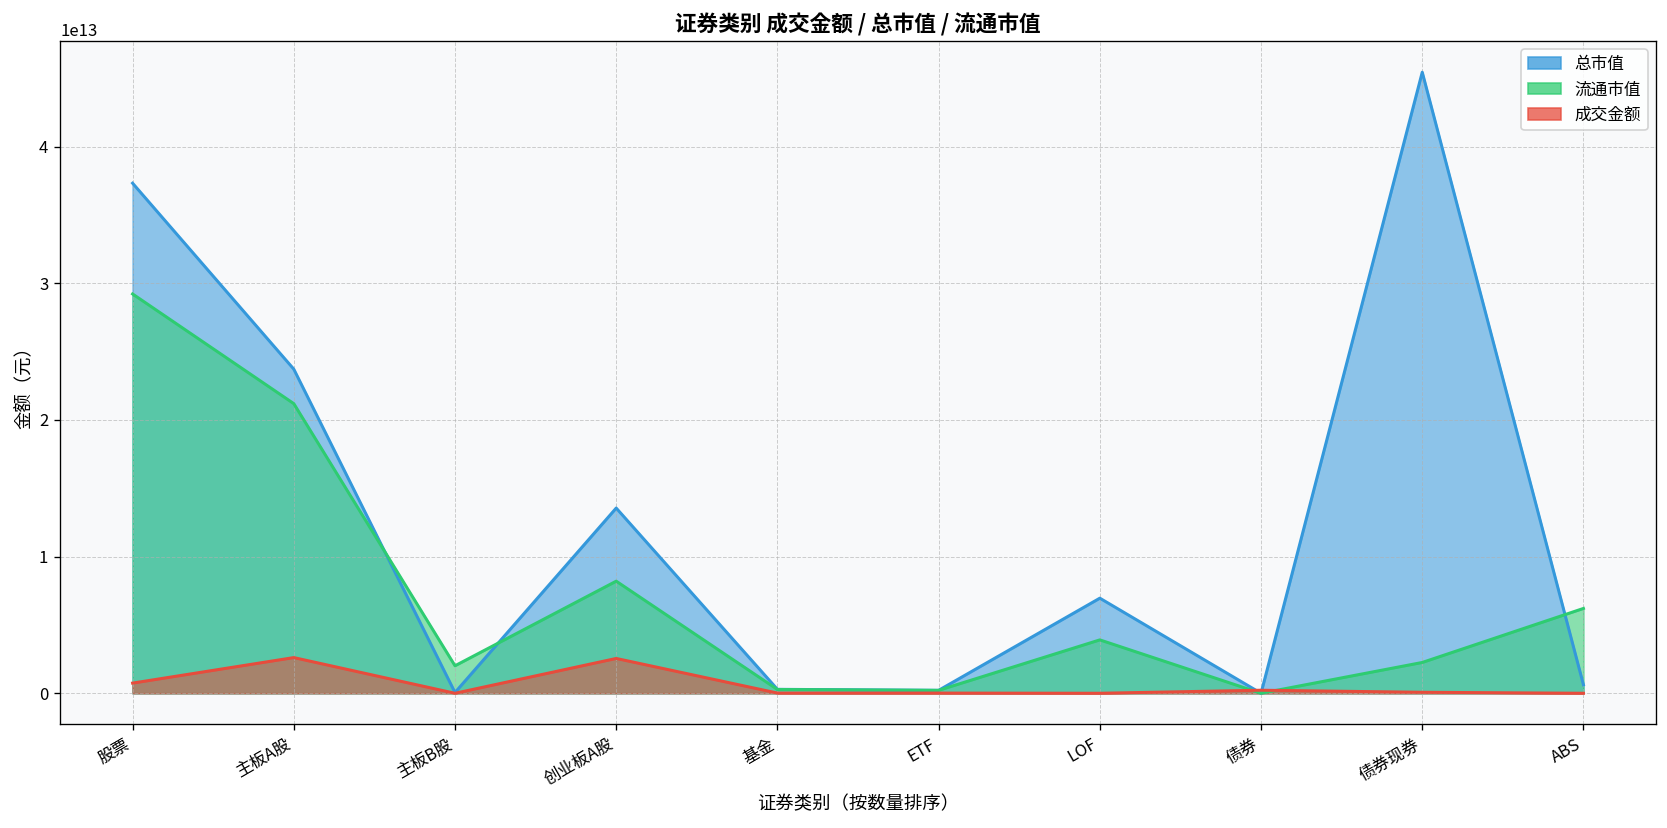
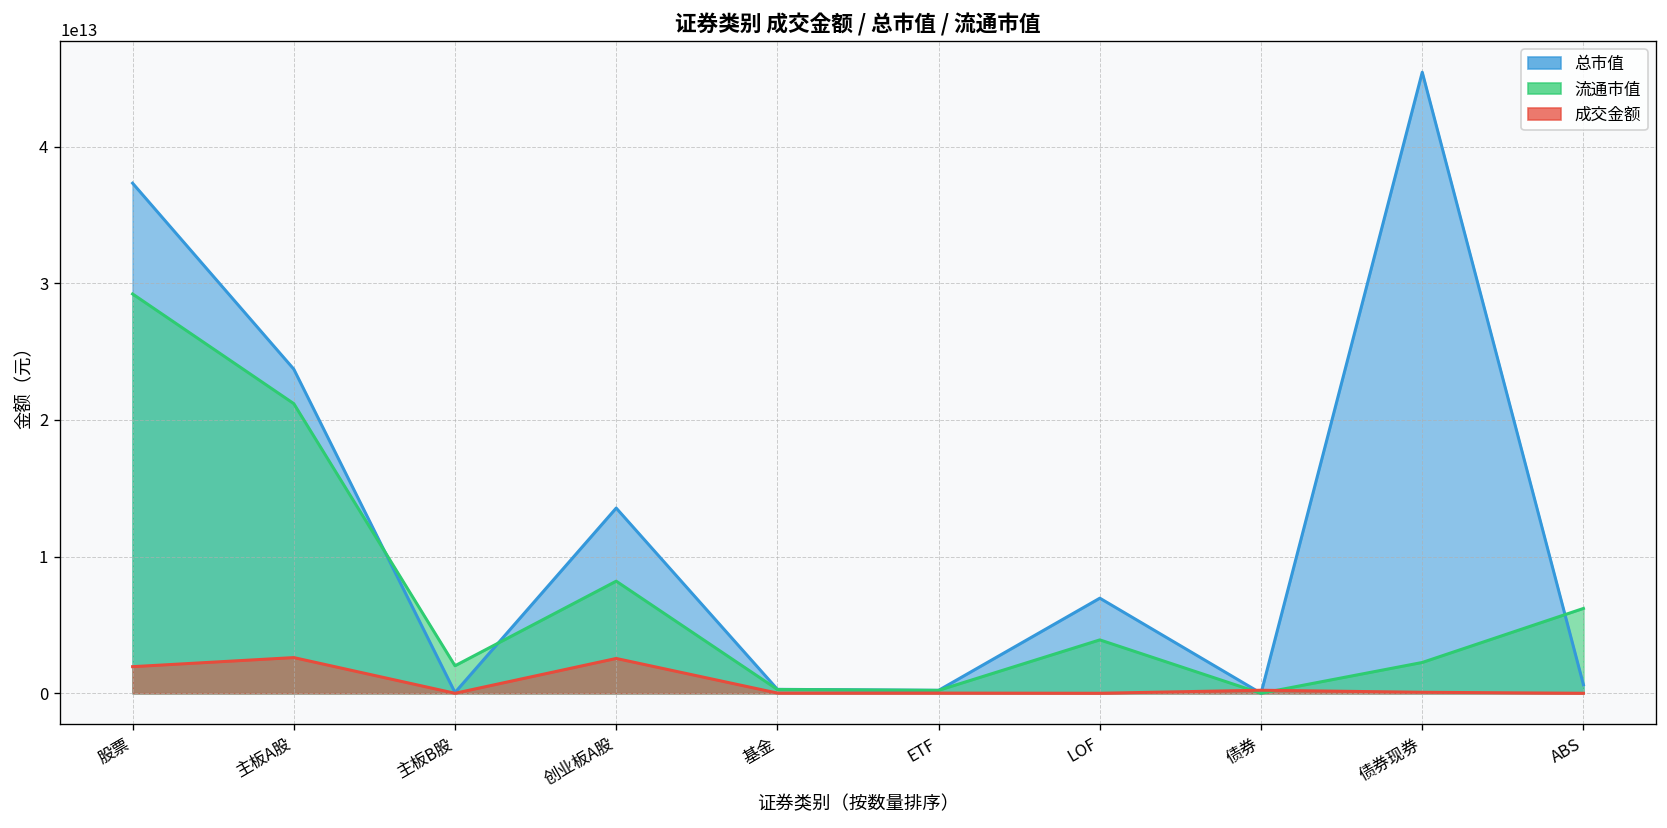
  {
    "总市值": {
      "股票": 37300000000000,
      "主板A股": 23700000000000,
      "创业板A股": 13600000000000,
      "LOF": 7000000000000,
      "债券现券": 45400000000000,
      "ABS": 600000000000
    },
    "流通市值": {
      "股票": 29200000000000,
      "主板A股": 21200000000000,
      "主板B股": 2000000000000,
      "创业板A股": 8200000000000,
      "LOF": 3900000000000,
      "债券现券": 2300000000000,
      "ABS": 6200000000000
    },
    "成交金额": {
-     "股票": 700000000000,
+     "股票": 1900000000000,
      "主板A股": 2600000000000,
      "创业板A股": 2500000000000,
      "基金": 0,
      "LOF": 0,
      "债券现券": 100000000000,
      "ABS": 0
    }
  }
